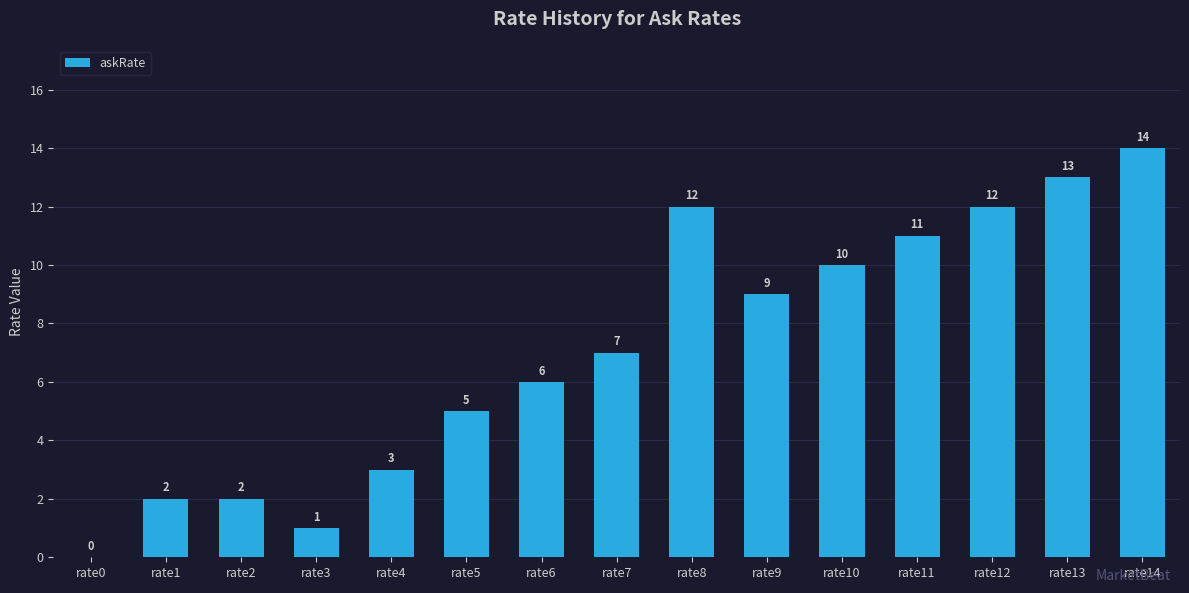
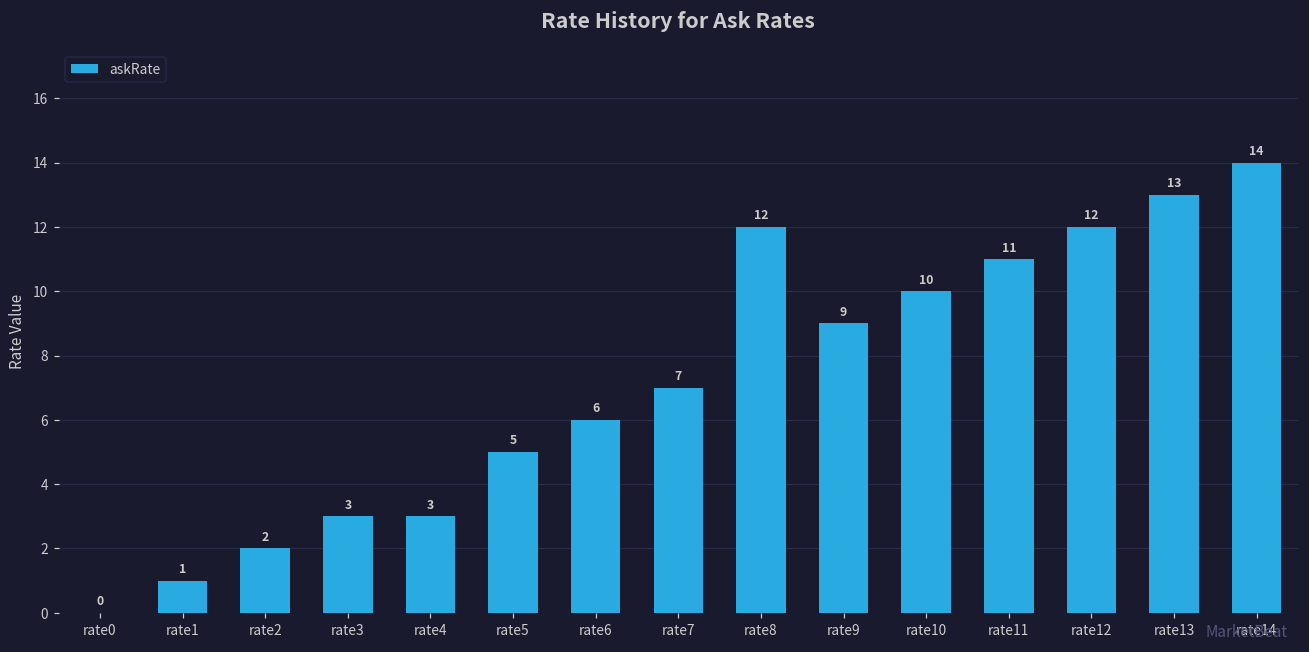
  {
    "rate0": 0,
-   "rate1": 2,
+   "rate1": 1,
    "rate2": 2,
-   "rate3": 1,
+   "rate3": 3,
    "rate4": 3,
    "rate5": 5,
    "rate6": 6,
    "rate7": 7,
    "rate8": 12,
    "rate9": 9,
    "rate10": 10,
    "rate11": 11,
    "rate12": 12,
    "rate13": 13,
    "rate14": 14
  }
